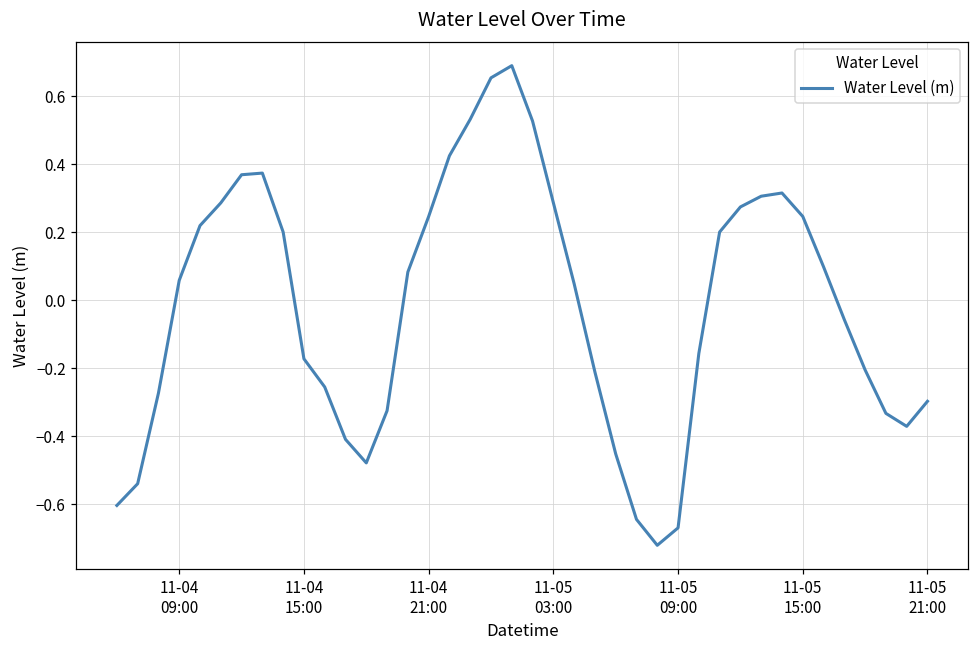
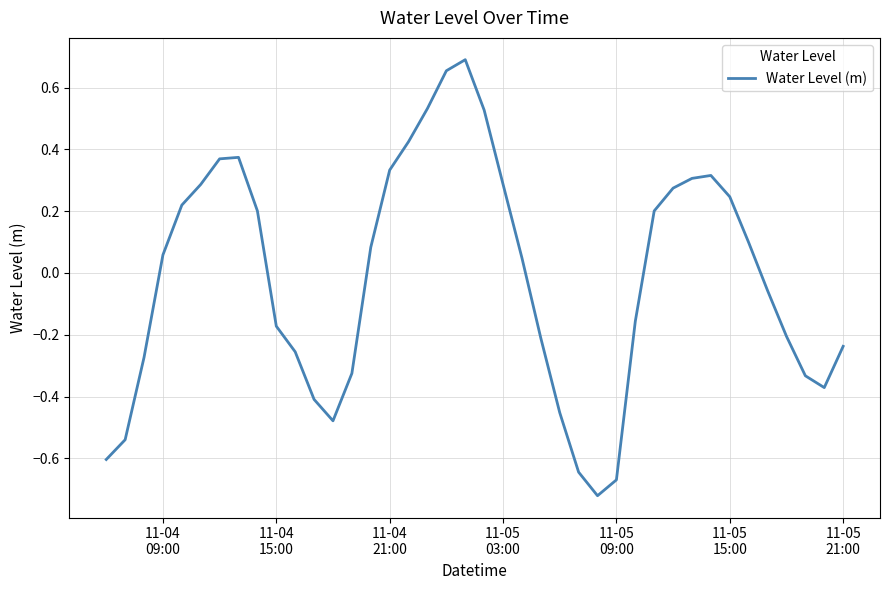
  {
    "11-04 09:00": 0.06,
    "11-04 15:00": -0.17,
-   "11-04 21:00": 0.25,
+   "11-04 21:00": 0.33,
    "11-05 03:00": 0.29,
    "11-05 09:00": -0.67,
    "11-05 15:00": 0.25,
-   "11-05 21:00": -0.30
+   "11-05 21:00": -0.24
  }
